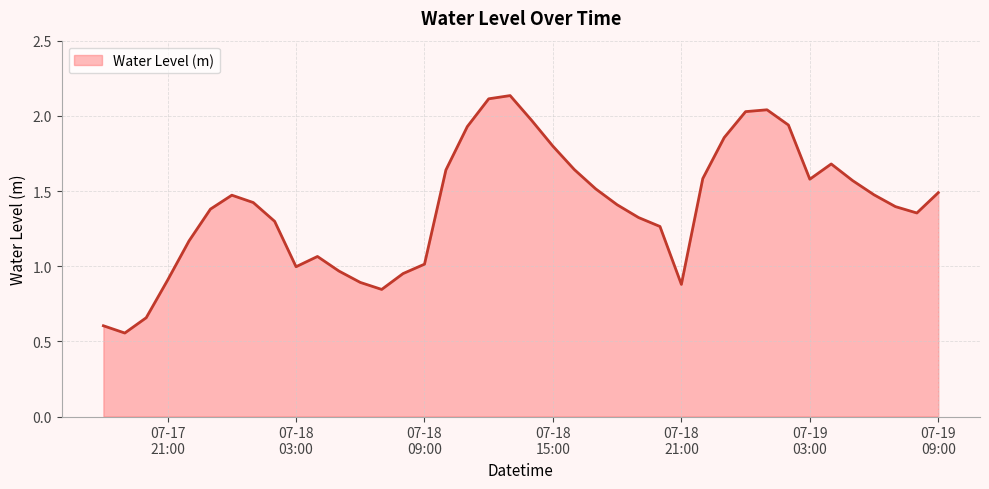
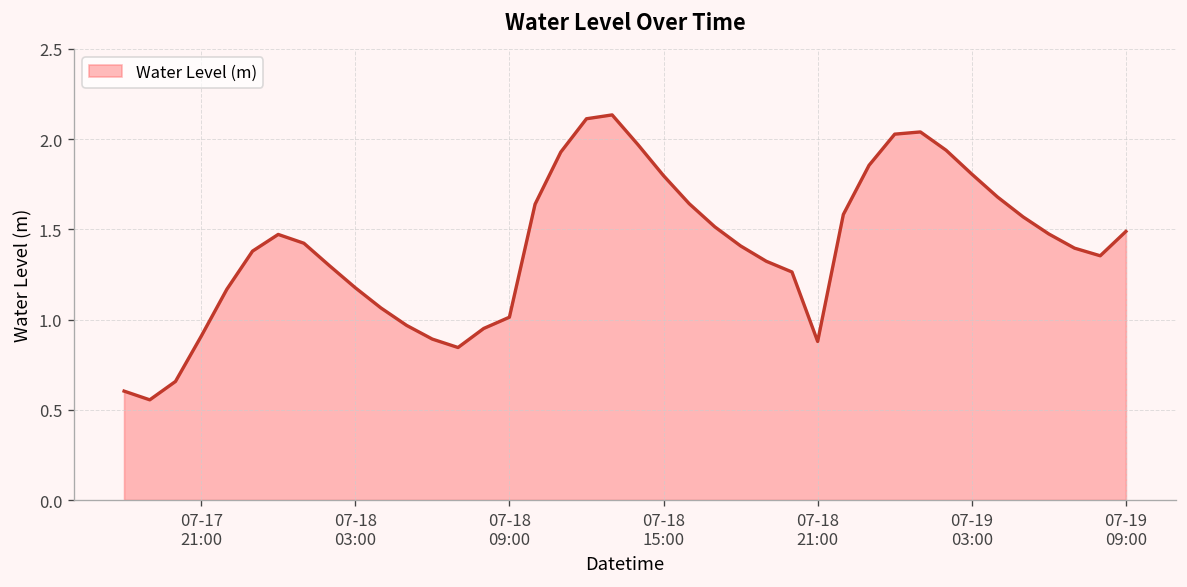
  {
    "07-17 21:00": 0.91,
-   "07-18 03:00": 1.00,
+   "07-18 03:00": 1.18,
    "07-18 09:00": 1.01,
    "07-18 15:00": 1.80,
    "07-18 21:00": 0.88,
-   "07-19 03:00": 1.58,
+   "07-19 03:00": 1.81,
    "07-19 09:00": 1.49
  }
